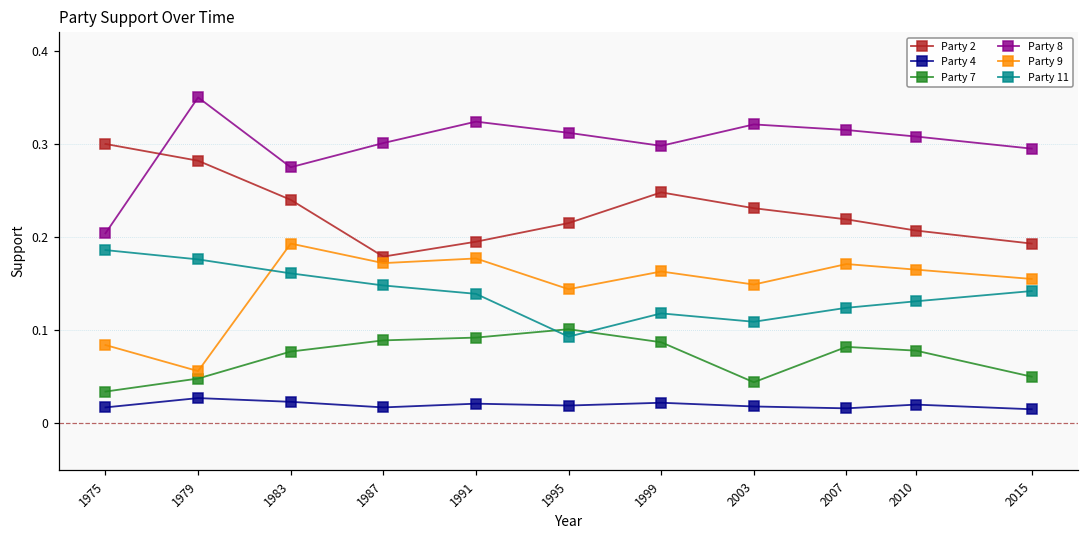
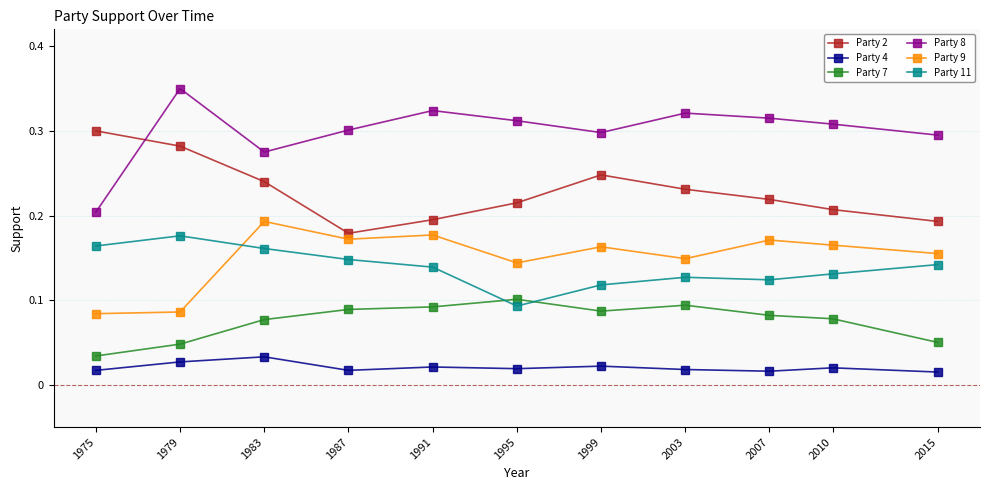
  {
    "Party 2": {
      "1975": 0.30,
      "1979": 0.28,
      "1983": 0.24,
      "1987": 0.18,
      "1991": 0.20,
      "1995": 0.22,
      "1999": 0.25,
      "2003": 0.23,
      "2007": 0.22,
      "2010": 0.21,
      "2015": 0.19
    },
    "Party 4": {
      "1975": 0.02,
      "1979": 0.03,
-     "1983": 0.02,
+     "1983": 0.03,
      "1987": 0.02,
      "1991": 0.02,
      "1995": 0.02,
      "1999": 0.02,
      "2003": 0.02,
      "2007": 0.02,
      "2010": 0.02,
      "2015": 0.02
    },
    "Party 7": {
      "1975": 0.03,
      "1979": 0.05,
      "1983": 0.08,
      "1987": 0.09,
      "1991": 0.09,
      "1995": 0.10,
      "1999": 0.09,
-     "2003": 0.04,
+     "2003": 0.09,
      "2007": 0.08,
      "2010": 0.08,
      "2015": 0.05
    },
    "Party 8": {
      "1975": 0.20,
      "1979": 0.35,
      "1983": 0.28,
      "1987": 0.30,
      "1991": 0.32,
      "1995": 0.31,
      "1999": 0.30,
      "2003": 0.32,
      "2007": 0.32,
      "2010": 0.31,
      "2015": 0.30
    },
    "Party 9": {
      "1975": 0.08,
-     "1979": 0.06,
+     "1979": 0.09,
      "1983": 0.19,
      "1987": 0.17,
      "1991": 0.18,
      "1995": 0.14,
      "1999": 0.16,
      "2003": 0.15,
      "2007": 0.17,
      "2010": 0.17,
      "2015": 0.16
    },
    "Party 11": {
-     "1975": 0.19,
+     "1975": 0.16,
      "1979": 0.18,
      "1983": 0.16,
      "1987": 0.15,
      "1991": 0.14,
      "1995": 0.09,
      "1999": 0.12,
-     "2003": 0.11,
+     "2003": 0.13,
      "2007": 0.12,
      "2010": 0.13,
      "2015": 0.14
    }
  }
